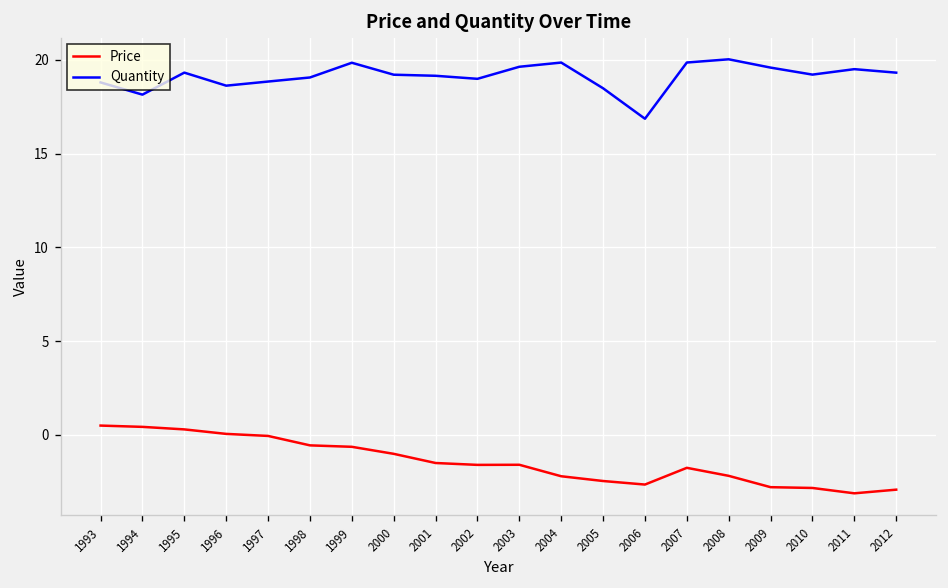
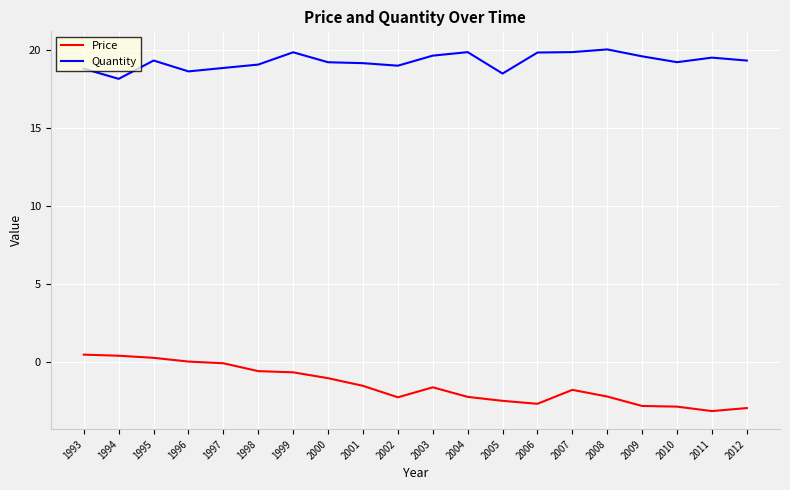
  {
    "Price": {
      "1993": 0.5,
      "1994": 0.4,
      "1995": 0.3,
      "1996": 0.0,
      "1997": -0.1,
      "1998": -0.6,
      "1999": -0.6,
      "2000": -1.0,
      "2001": -1.5,
-     "2002": -1.6,
+     "2002": -2.2,
      "2003": -1.6,
      "2004": -2.2,
      "2005": -2.5,
      "2006": -2.7,
      "2007": -1.8,
      "2008": -2.2,
      "2009": -2.8,
      "2010": -2.8,
      "2011": -3.1,
      "2012": -2.9
    },
    "Quantity": {
      "1994": 18.1,
      "1995": 19.3,
      "1996": 18.6,
      "1997": 18.8,
      "1998": 19.1,
      "1999": 19.9,
      "2000": 19.2,
      "2001": 19.2,
      "2002": 19.0,
      "2003": 19.6,
      "2004": 19.9,
      "2005": 18.5,
-     "2006": 16.9,
+     "2006": 19.8,
      "2007": 19.9,
      "2008": 20.0,
      "2009": 19.6,
      "2010": 19.2,
      "2011": 19.5,
      "2012": 19.3
    }
  }
